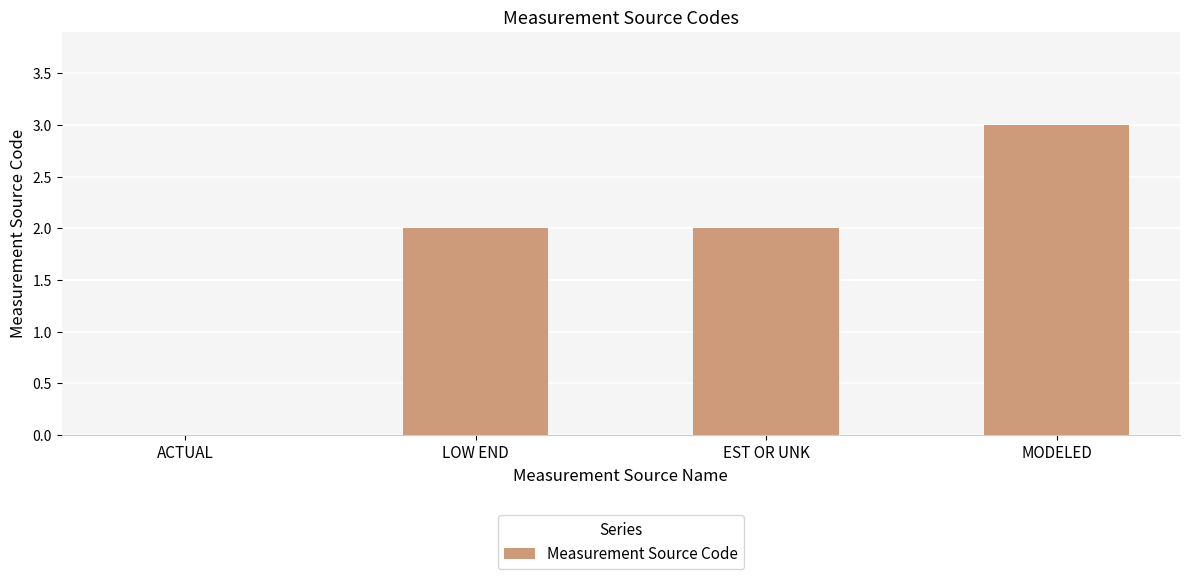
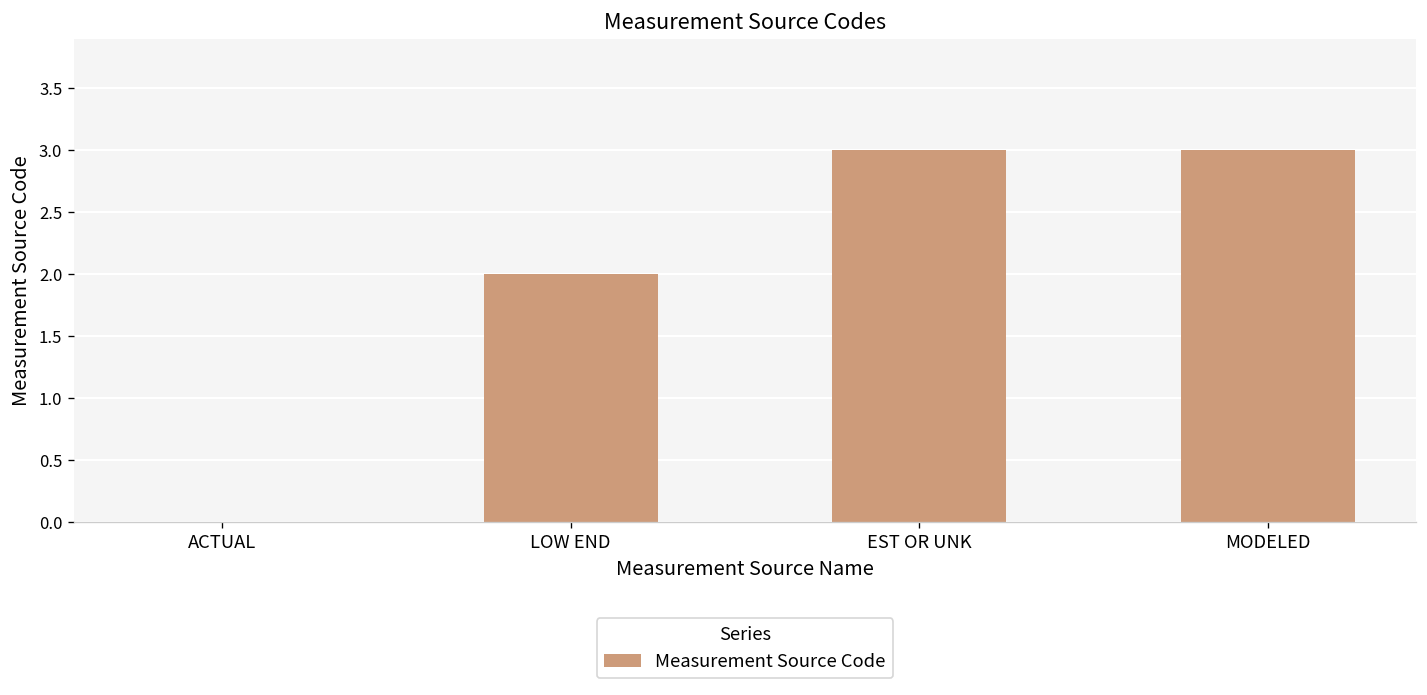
  {
    "ACTUAL": 0,
    "LOW END": 2,
-   "EST OR UNK": 2,
+   "EST OR UNK": 3,
    "MODELED": 3
  }
